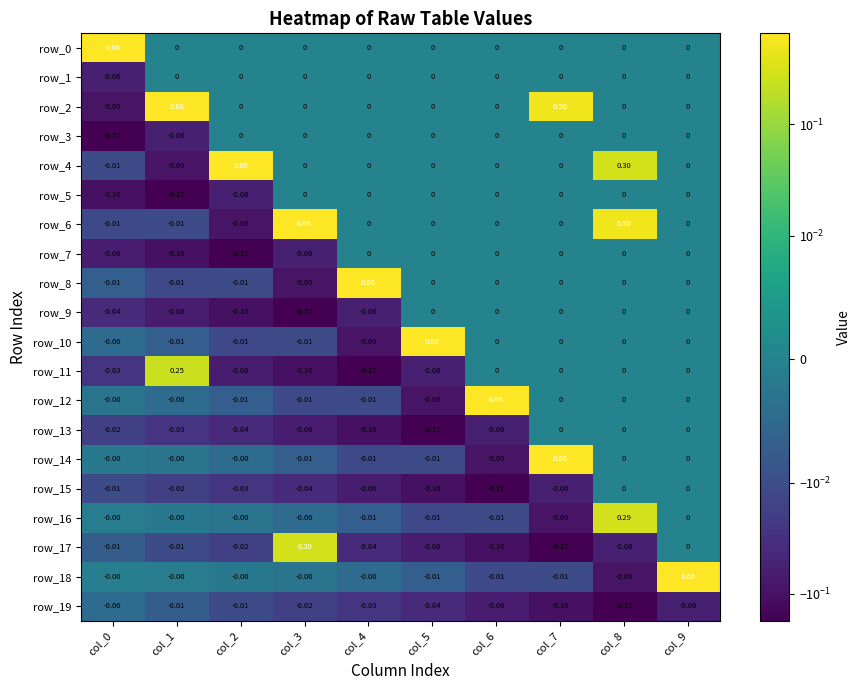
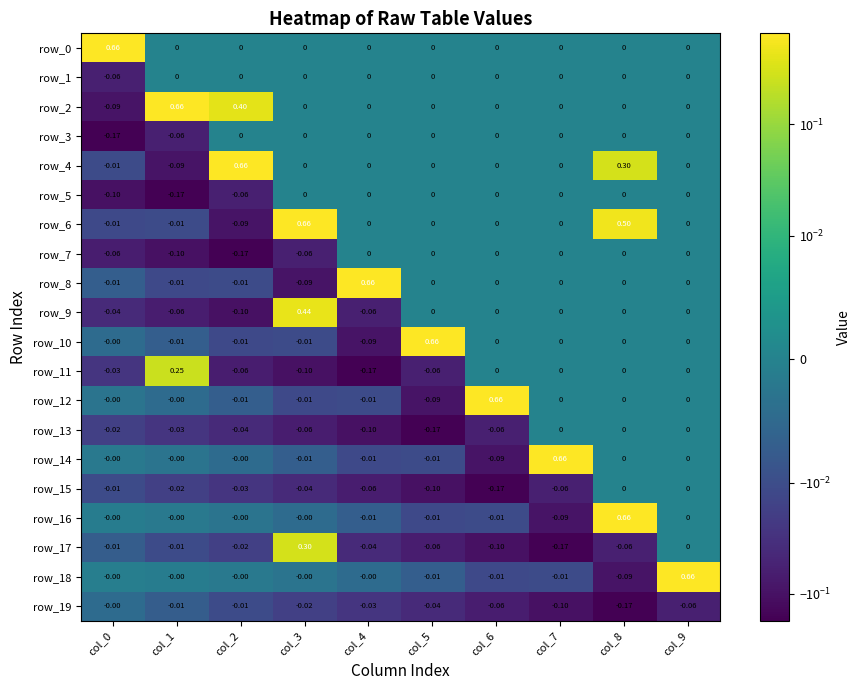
  {
    "row_0": {
      "col_0": 0.66,
      "col_1": 0,
      "col_2": 0,
      "col_3": 0,
      "col_4": 0,
      "col_5": 0,
      "col_6": 0,
      "col_7": 0,
      "col_8": 0,
      "col_9": 0
    },
    "row_1": {
      "col_0": -0.06,
      "col_1": 0,
      "col_2": 0,
      "col_3": 0,
      "col_4": 0,
      "col_5": 0,
      "col_6": 0,
      "col_7": 0,
      "col_8": 0,
      "col_9": 0
    },
    "row_2": {
      "col_0": -0.09,
      "col_1": 0.66,
-     "col_2": 0,
+     "col_2": 0.40,
      "col_3": 0,
      "col_4": 0,
      "col_5": 0,
      "col_6": 0,
-     "col_7": 0.50,
+     "col_7": 0,
      "col_8": 0,
      "col_9": 0
    },
    "row_3": {
      "col_0": -0.17,
      "col_1": -0.06,
      "col_2": 0,
      "col_3": 0,
      "col_4": 0,
      "col_5": 0,
      "col_6": 0,
      "col_7": 0,
      "col_8": 0,
      "col_9": 0
    },
    "row_4": {
      "col_0": -0.01,
      "col_1": -0.09,
      "col_2": 0.66,
      "col_3": 0,
      "col_4": 0,
      "col_5": 0,
      "col_6": 0,
      "col_7": 0,
      "col_8": 0.30,
      "col_9": 0
    },
    "row_5": {
      "col_0": -0.10,
      "col_1": -0.17,
      "col_2": -0.06,
      "col_3": 0,
      "col_4": 0,
      "col_5": 0,
      "col_6": 0,
      "col_7": 0,
      "col_8": 0,
      "col_9": 0
    },
    "row_6": {
      "col_0": -0.01,
      "col_1": -0.01,
      "col_2": -0.09,
      "col_3": 0.66,
      "col_4": 0,
      "col_5": 0,
      "col_6": 0,
      "col_7": 0,
      "col_8": 0.50,
      "col_9": 0
    },
    "row_7": {
      "col_0": -0.06,
      "col_1": -0.10,
      "col_2": -0.17,
      "col_3": -0.06,
      "col_4": 0,
      "col_5": 0,
      "col_6": 0,
      "col_7": 0,
      "col_8": 0,
      "col_9": 0
    },
    "row_8": {
      "col_0": -0.01,
      "col_1": -0.01,
      "col_2": -0.01,
      "col_3": -0.09,
      "col_4": 0.66,
      "col_5": 0,
      "col_6": 0,
      "col_7": 0,
      "col_8": 0,
      "col_9": 0
    },
    "row_9": {
      "col_0": -0.04,
      "col_1": -0.06,
      "col_2": -0.10,
-     "col_3": -0.17,
+     "col_3": 0.44,
      "col_4": -0.06,
      "col_5": 0,
      "col_6": 0,
      "col_7": 0,
      "col_8": 0,
      "col_9": 0
    },
    "row_10": {
      "col_0": -0.00,
      "col_1": -0.01,
      "col_2": -0.01,
      "col_3": -0.01,
      "col_4": -0.09,
      "col_5": 0.66,
      "col_6": 0,
      "col_7": 0,
      "col_8": 0,
      "col_9": 0
    },
    "row_11": {
      "col_0": -0.03,
      "col_1": 0.25,
      "col_2": -0.06,
      "col_3": -0.10,
      "col_4": -0.17,
      "col_5": -0.06,
      "col_6": 0,
      "col_7": 0,
      "col_8": 0,
      "col_9": 0
    },
    "row_12": {
      "col_0": -0.00,
      "col_1": -0.00,
      "col_2": -0.01,
      "col_3": -0.01,
      "col_4": -0.01,
      "col_5": -0.09,
      "col_6": 0.66,
      "col_7": 0,
      "col_8": 0,
      "col_9": 0
    },
    "row_13": {
      "col_0": -0.02,
      "col_1": -0.03,
      "col_2": -0.04,
      "col_3": -0.06,
      "col_4": -0.10,
      "col_5": -0.17,
      "col_6": -0.06,
      "col_7": 0,
      "col_8": 0,
      "col_9": 0
    },
    "row_14": {
      "col_0": -0.00,
      "col_1": -0.00,
      "col_2": -0.00,
      "col_3": -0.01,
      "col_4": -0.01,
      "col_5": -0.01,
      "col_6": -0.09,
      "col_7": 0.66,
      "col_8": 0,
      "col_9": 0
    },
    "row_15": {
      "col_0": -0.01,
      "col_1": -0.02,
      "col_2": -0.03,
      "col_3": -0.04,
      "col_4": -0.06,
      "col_5": -0.10,
      "col_6": -0.17,
      "col_7": -0.06,
      "col_8": 0,
      "col_9": 0
    },
    "row_16": {
      "col_0": -0.00,
      "col_1": -0.00,
      "col_2": -0.00,
      "col_3": -0.00,
      "col_4": -0.01,
      "col_5": -0.01,
      "col_6": -0.01,
      "col_7": -0.09,
-     "col_8": 0.29,
+     "col_8": 0.66,
      "col_9": 0
    },
    "row_17": {
      "col_0": -0.01,
      "col_1": -0.01,
      "col_2": -0.02,
      "col_3": 0.30,
      "col_4": -0.04,
      "col_5": -0.06,
      "col_6": -0.10,
      "col_7": -0.17,
      "col_8": -0.06,
      "col_9": 0
    },
    "row_18": {
      "col_0": -0.00,
      "col_1": -0.00,
      "col_2": -0.00,
      "col_3": -0.00,
      "col_4": -0.00,
      "col_5": -0.01,
      "col_6": -0.01,
      "col_7": -0.01,
      "col_8": -0.09,
      "col_9": 0.66
    },
    "row_19": {
      "col_0": -0.00,
      "col_1": -0.01,
      "col_2": -0.01,
      "col_3": -0.02,
      "col_4": -0.03,
      "col_5": -0.04,
      "col_6": -0.06,
      "col_7": -0.10,
      "col_8": -0.17,
      "col_9": -0.06
    }
  }
